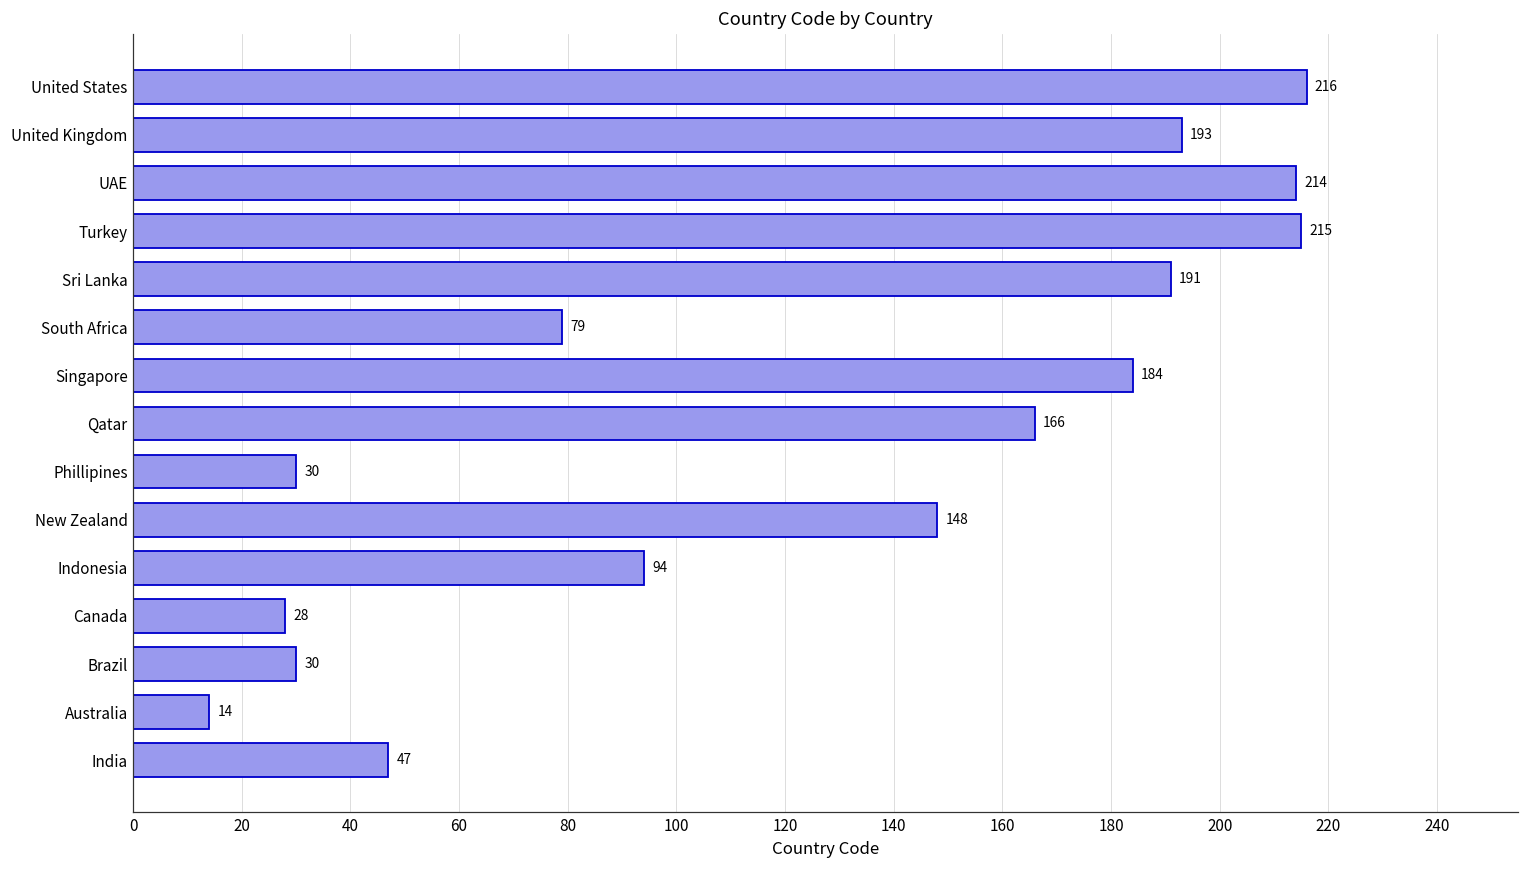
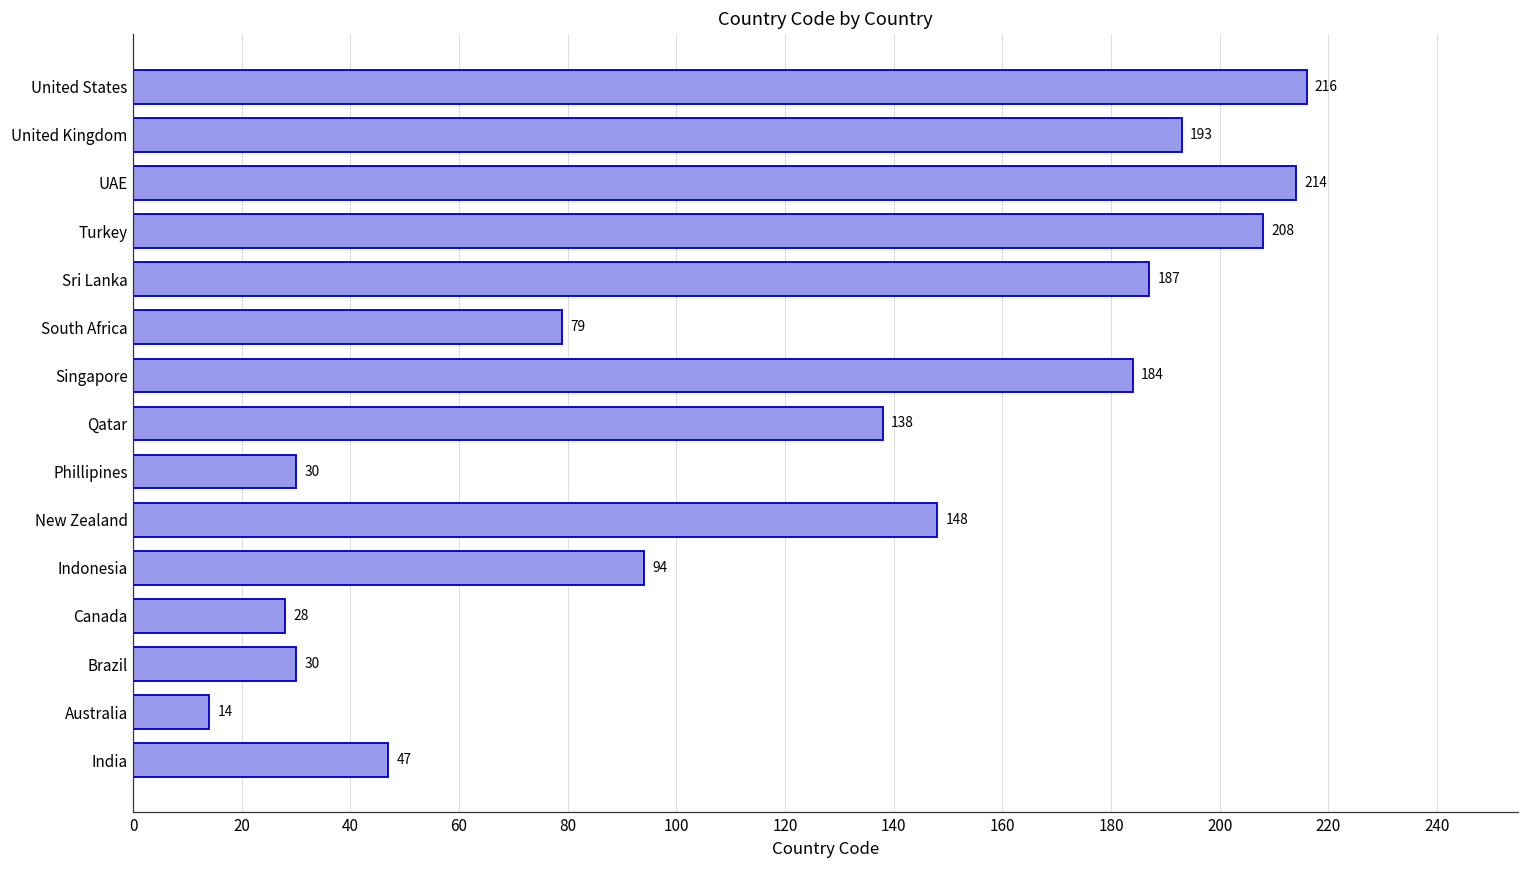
  {
    "United States": 216,
    "United Kingdom": 193,
    "UAE": 214,
-   "Turkey": 215,
-   "Sri Lanka": 191,
+   "Turkey": 208,
+   "Sri Lanka": 187,
    "South Africa": 79,
    "Singapore": 184,
-   "Qatar": 166,
+   "Qatar": 138,
    "Phillipines": 30,
    "New Zealand": 148,
    "Indonesia": 94,
    "Canada": 28,
    "Brazil": 30,
    "Australia": 14,
    "India": 47
  }
